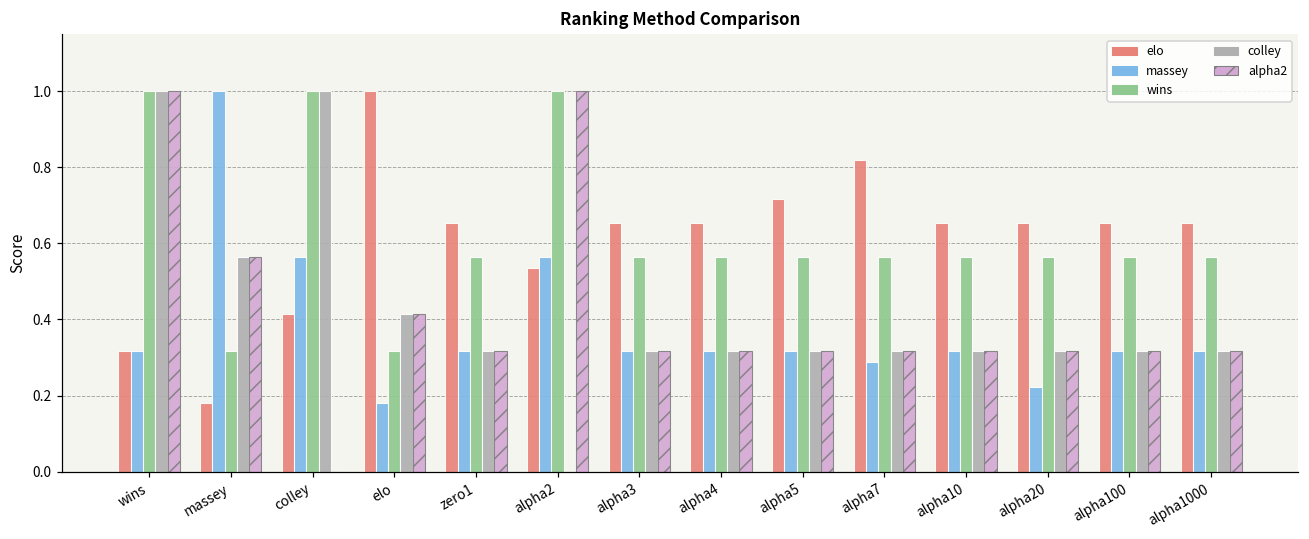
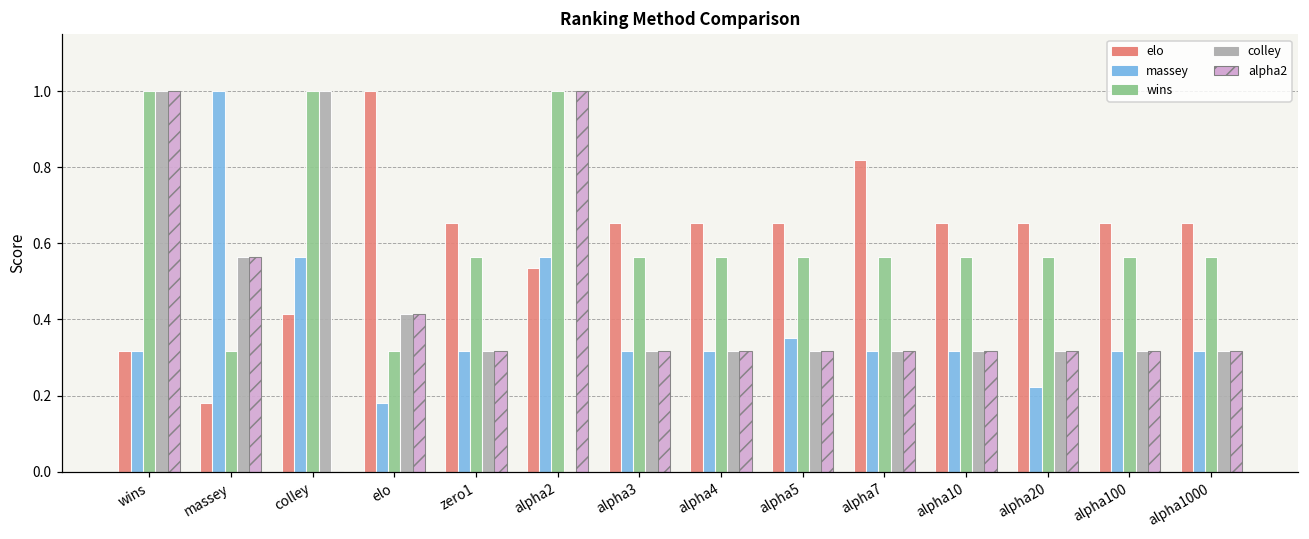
  {
    "elo": {
      "wins": 0.32,
      "massey": 0.18,
      "colley": 0.41,
      "elo": 1.00,
      "zero1": 0.65,
      "alpha2": 0.53,
      "alpha3": 0.65,
      "alpha4": 0.65,
-     "alpha5": 0.72,
+     "alpha5": 0.65,
      "alpha7": 0.82,
      "alpha10": 0.65,
      "alpha20": 0.65,
      "alpha100": 0.65,
      "alpha1000": 0.65
    },
    "massey": {
      "wins": 0.32,
      "massey": 1.00,
      "colley": 0.56,
      "elo": 0.18,
      "zero1": 0.32,
      "alpha2": 0.56,
      "alpha3": 0.32,
      "alpha4": 0.32,
-     "alpha5": 0.32,
-     "alpha7": 0.29,
+     "alpha5": 0.35,
+     "alpha7": 0.32,
      "alpha10": 0.32,
      "alpha20": 0.22,
      "alpha100": 0.32,
      "alpha1000": 0.32
    }
  }
